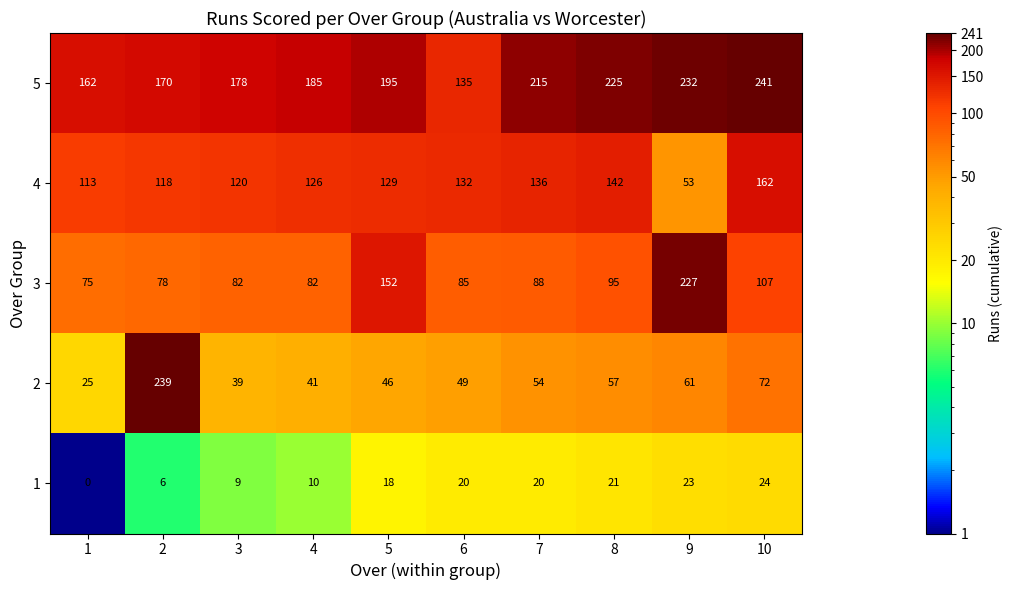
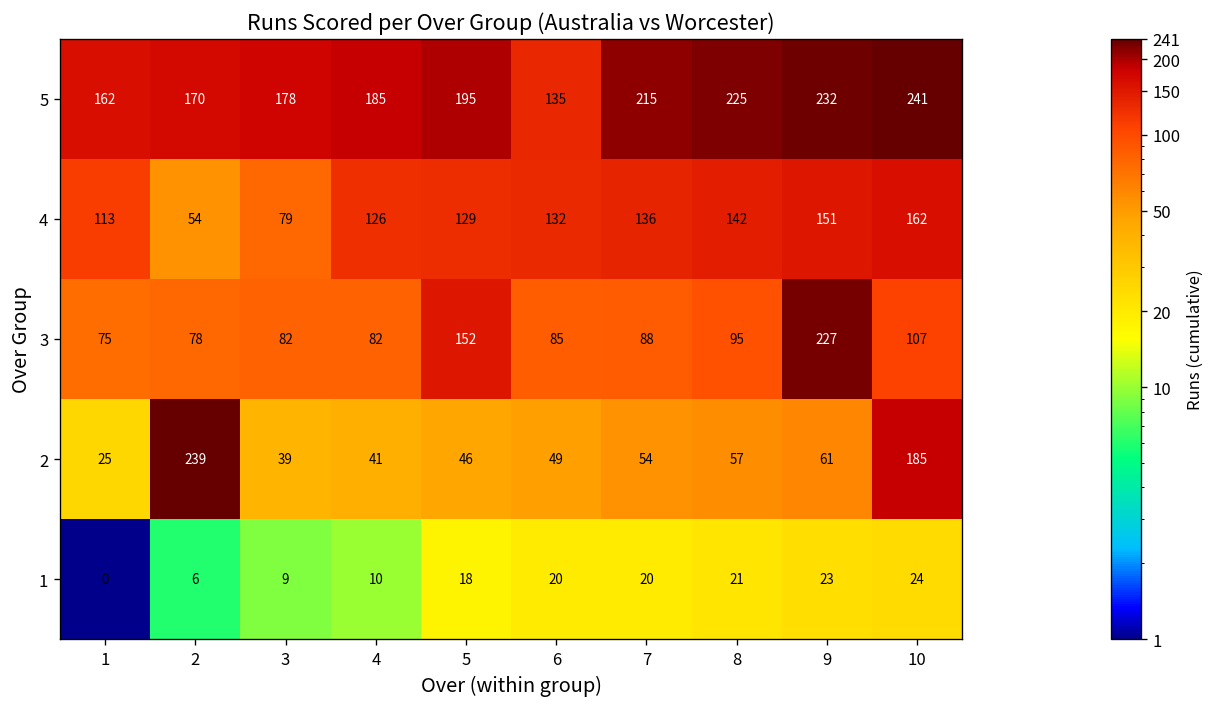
  {
    "5": {
      "1": 162,
      "2": 170,
      "3": 178,
      "4": 185,
      "5": 195,
      "6": 135,
      "7": 215,
      "8": 225,
      "9": 232,
      "10": 241
    },
    "4": {
      "1": 113,
-     "2": 118,
-     "3": 120,
+     "2": 54,
+     "3": 79,
      "4": 126,
      "5": 129,
      "6": 132,
      "7": 136,
      "8": 142,
-     "9": 53,
+     "9": 151,
      "10": 162
    },
    "3": {
      "1": 75,
      "2": 78,
      "3": 82,
      "4": 82,
      "5": 152,
      "6": 85,
      "7": 88,
      "8": 95,
      "9": 227,
      "10": 107
    },
    "2": {
      "1": 25,
      "2": 239,
      "3": 39,
      "4": 41,
      "5": 46,
      "6": 49,
      "7": 54,
      "8": 57,
      "9": 61,
-     "10": 72
+     "10": 185
    },
    "1": {
      "1": 0,
      "2": 6,
      "3": 9,
      "4": 10,
      "5": 18,
      "6": 20,
      "7": 20,
      "8": 21,
      "9": 23,
      "10": 24
    }
  }
